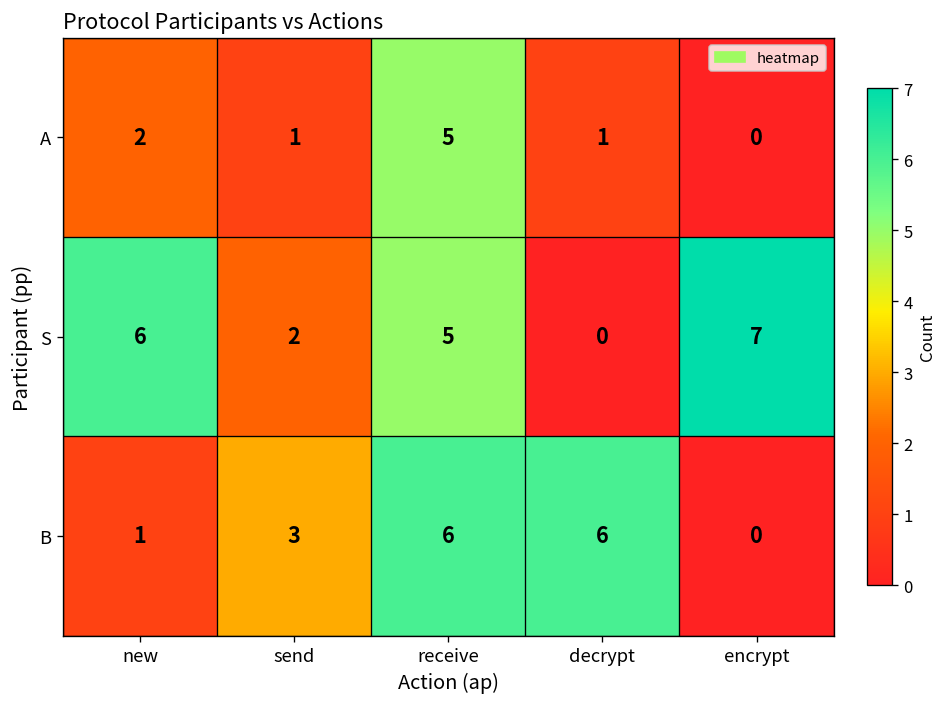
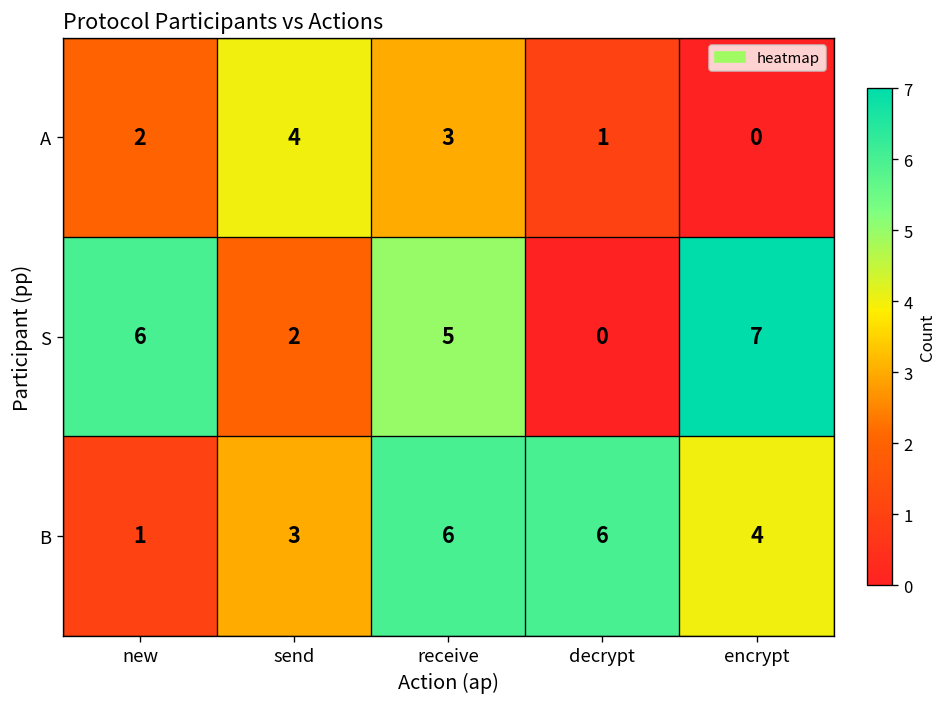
  {
    "A": {
      "new": 2,
-     "send": 1,
-     "receive": 5,
+     "send": 4,
+     "receive": 3,
      "decrypt": 1,
      "encrypt": 0
    },
    "S": {
      "new": 6,
      "send": 2,
      "receive": 5,
      "decrypt": 0,
      "encrypt": 7
    },
    "B": {
      "new": 1,
      "send": 3,
      "receive": 6,
      "decrypt": 6,
-     "encrypt": 0
+     "encrypt": 4
    }
  }
